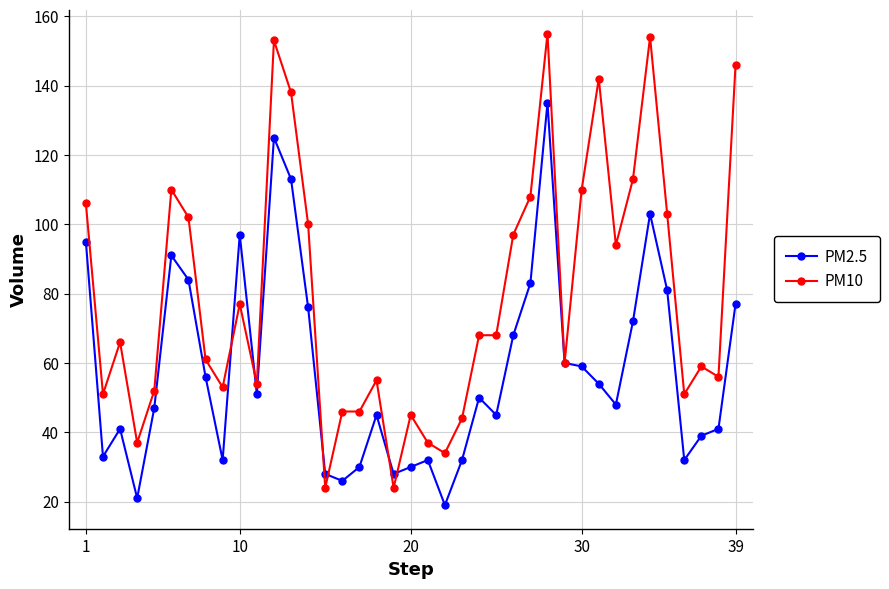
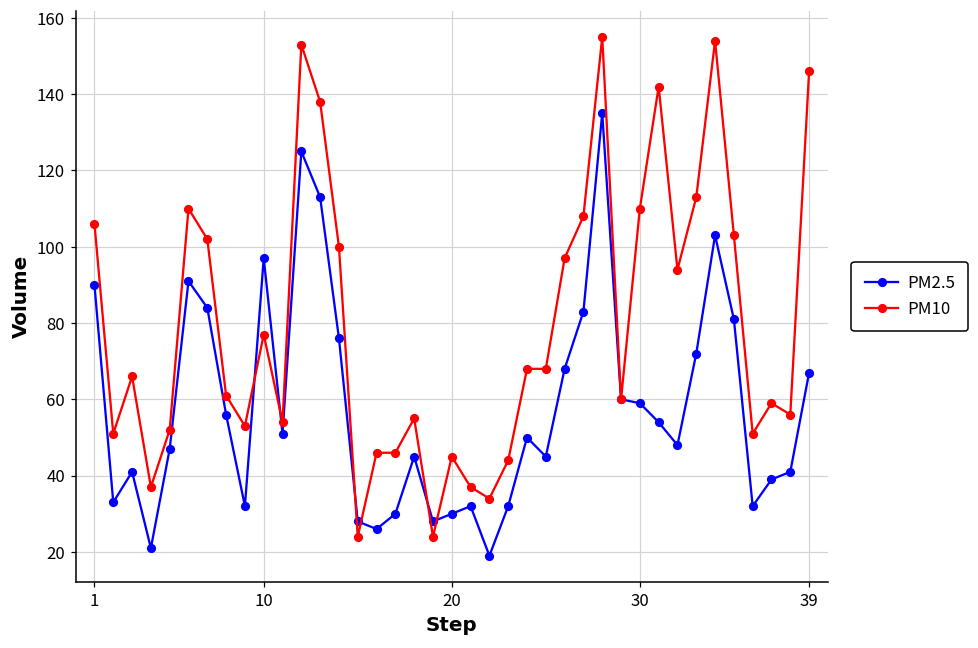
  {
    "PM2.5": {
-     "1": 95,
+     "1": 90,
      "10": 97,
      "20": 30,
      "30": 59,
-     "39": 77
+     "39": 67
    },
    "PM10": {
      "1": 106,
      "10": 77,
      "20": 45,
      "30": 110,
      "39": 146
    }
  }
